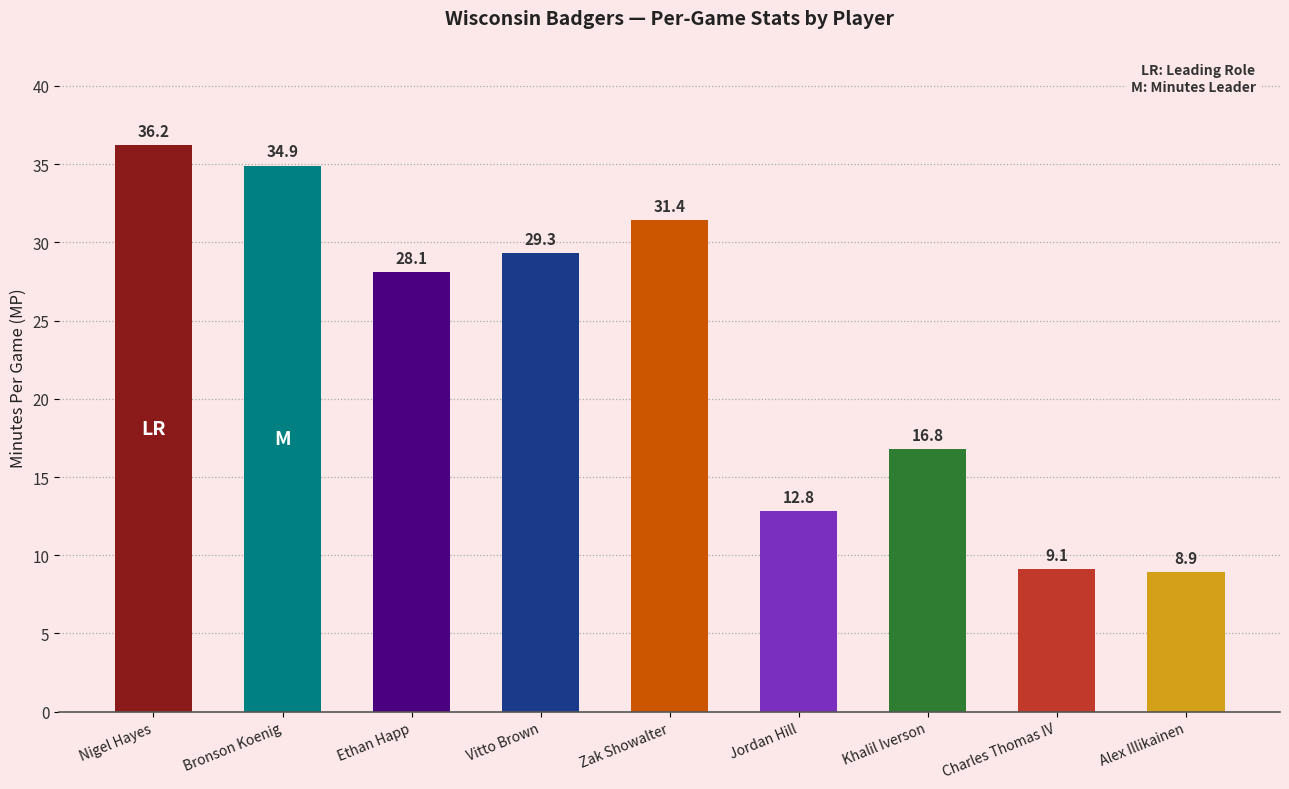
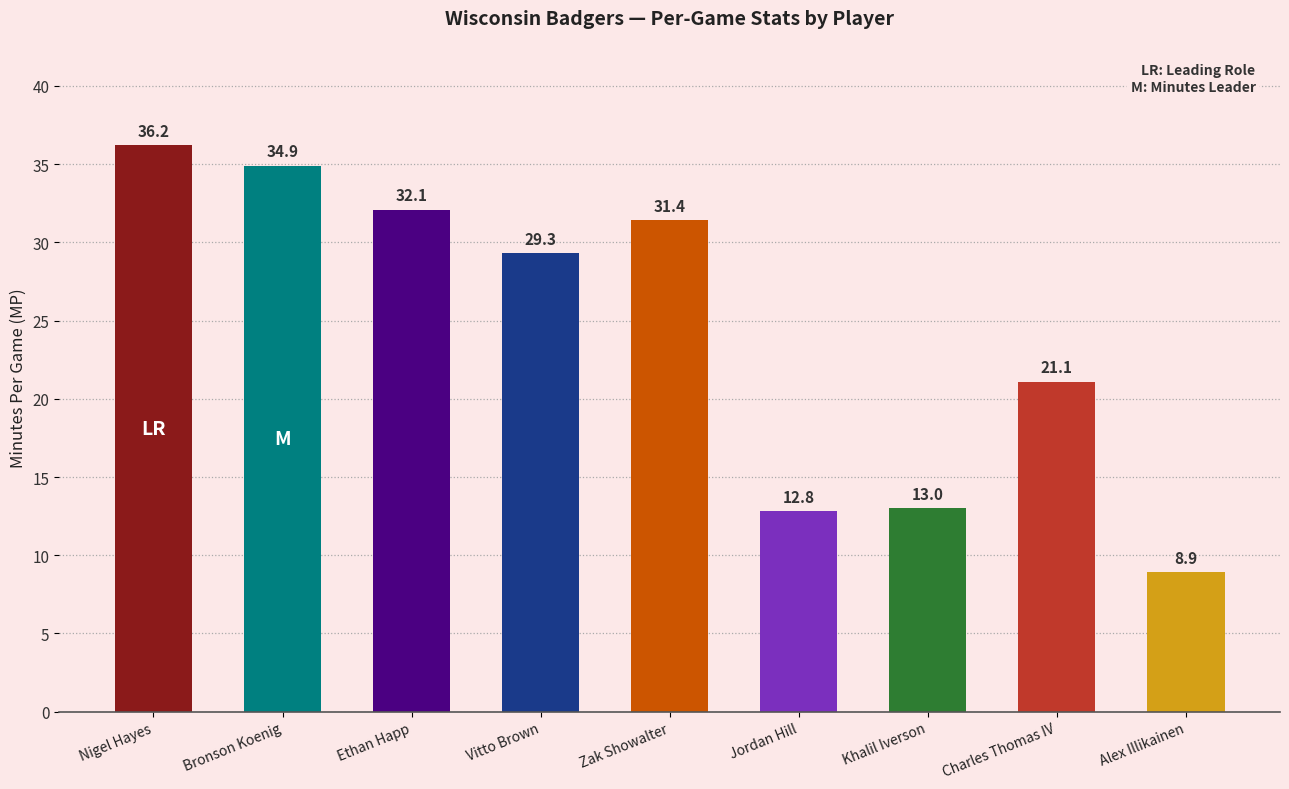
  {
    "Nigel Hayes": 36.2,
    "Bronson Koenig": 34.9,
-   "Ethan Happ": 28.1,
+   "Ethan Happ": 32.1,
    "Vitto Brown": 29.3,
    "Zak Showalter": 31.4,
    "Jordan Hill": 12.8,
-   "Khalil Iverson": 16.8,
-   "Charles Thomas IV": 9.1,
+   "Khalil Iverson": 13.0,
+   "Charles Thomas IV": 21.1,
    "Alex Illikainen": 8.9
  }
